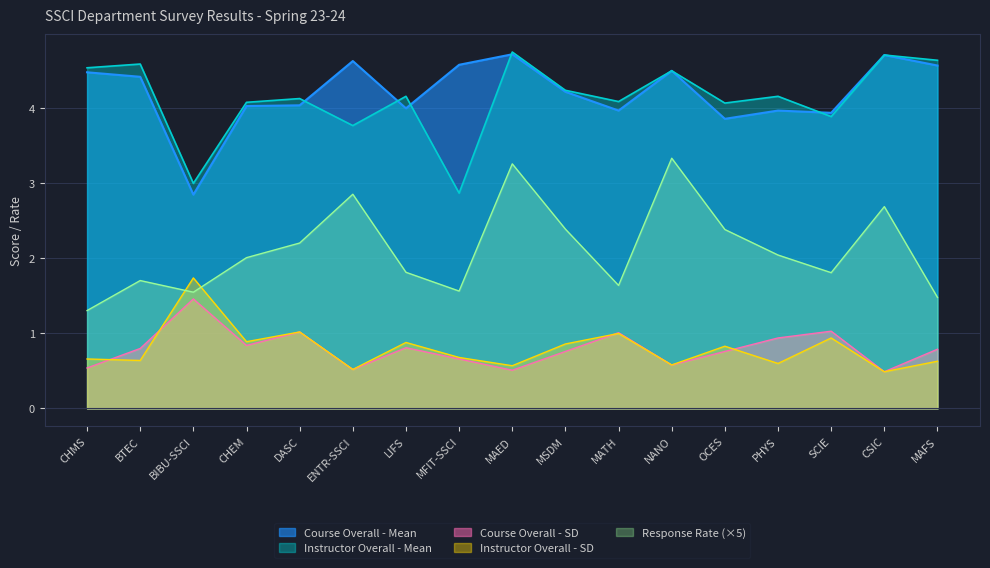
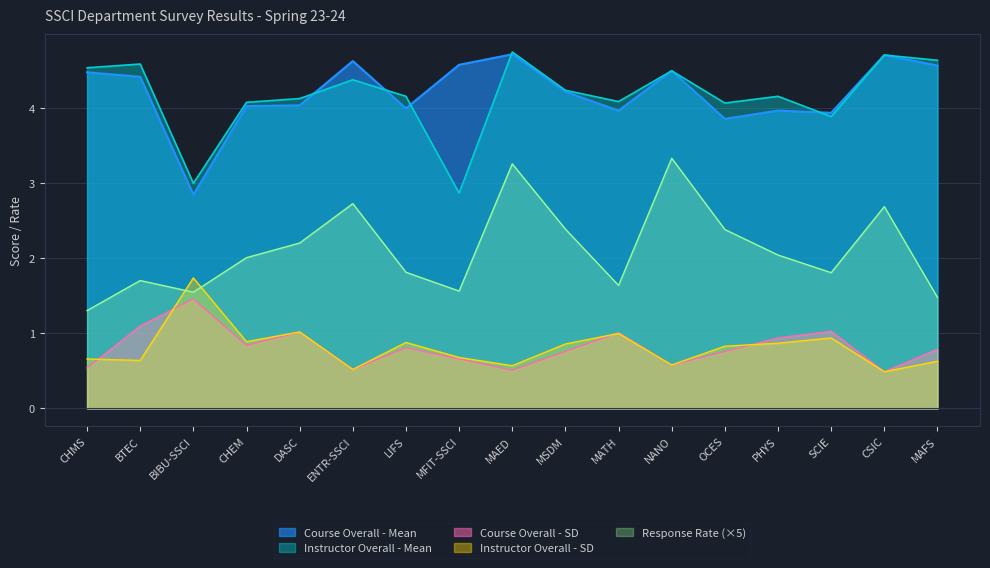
  {
    "Course Overall - Mean": {
      "CHMS": 4.5,
      "BTEC": 4.4,
      "BIBU-SSCI": 2.9,
      "CHEM": 4.0,
      "DASC": 4.0,
      "ENTR-SSCI": 4.6,
      "LIFS": 4.0,
      "MFIT-SSCI": 4.6,
      "MATH": 4.0,
      "OCES": 3.9,
      "PHYS": 4.0,
      "SCIE": 3.9,
      "MAFS": 4.6
    },
    "Instructor Overall - Mean": {
      "CHMS": 4.5,
      "BTEC": 4.6,
      "BIBU-SSCI": 3.0,
      "CHEM": 4.1,
      "DASC": 4.1,
-     "ENTR-SSCI": 3.8,
+     "ENTR-SSCI": 4.4,
      "LIFS": 4.2,
      "MFIT-SSCI": 2.9,
      "MATH": 4.1,
      "OCES": 4.1,
      "PHYS": 4.2,
      "SCIE": 3.9,
      "MAFS": 4.6
    },
    "Course Overall - SD": {
      "CHMS": 0.5,
-     "BTEC": 0.8,
+     "BTEC": 1.1,
      "BIBU-SSCI": 1.5,
      "CHEM": 0.8,
      "LIFS": 0.8,
      "MAED": 0.5,
      "MSDM": 0.8,
      "OCES": 0.8,
      "PHYS": 0.9,
      "SCIE": 1.0,
      "MAFS": 0.8
    },
    "Instructor Overall - SD": {
      "CHMS": 0.7,
      "BTEC": 0.6,
      "BIBU-SSCI": 1.7,
      "CHEM": 0.9,
      "LIFS": 0.9,
      "MAED": 0.6,
      "MSDM": 0.9,
      "OCES": 0.8,
-     "PHYS": 0.6,
+     "PHYS": 0.9,
      "SCIE": 0.9,
      "MAFS": 0.6
    },
    "Response Rate (×5)": {
      "CHMS": 1.3,
      "BTEC": 1.7,
      "BIBU-SSCI": 1.6,
      "CHEM": 2.0,
      "DASC": 2.2,
-     "ENTR-SSCI": 2.9,
+     "ENTR-SSCI": 2.7,
      "LIFS": 1.8,
      "MFIT-SSCI": 1.6,
      "MAED": 3.3,
      "MSDM": 2.4,
      "MATH": 1.6,
      "NANO": 3.3,
      "OCES": 2.4,
      "PHYS": 2.0,
      "SCIE": 1.8,
      "CSIC": 2.7,
      "MAFS": 1.5
    }
  }
